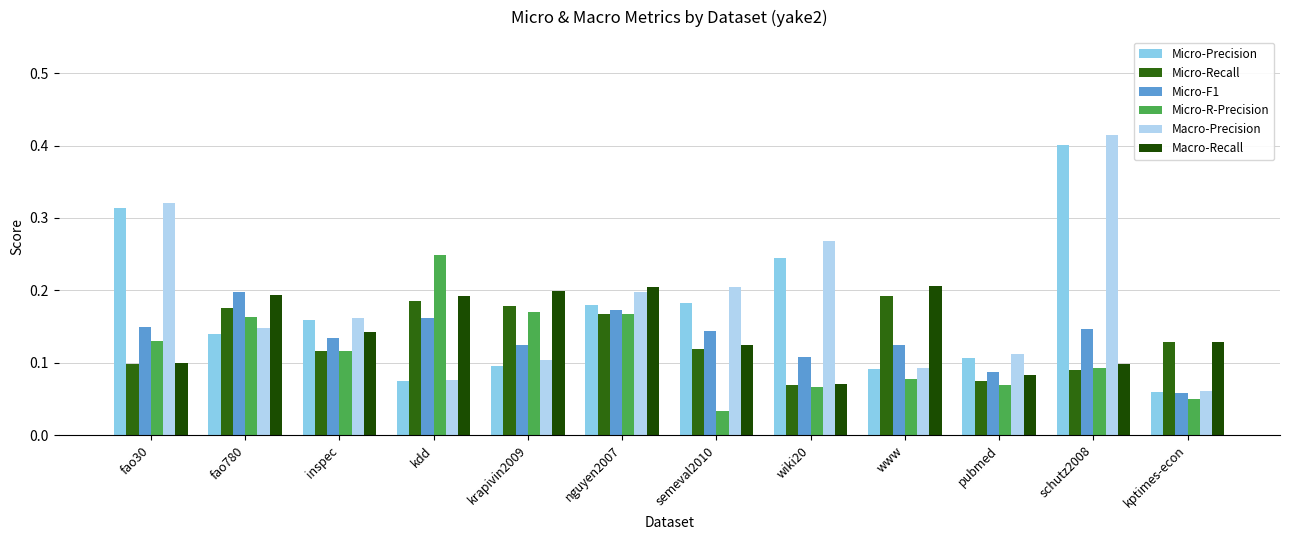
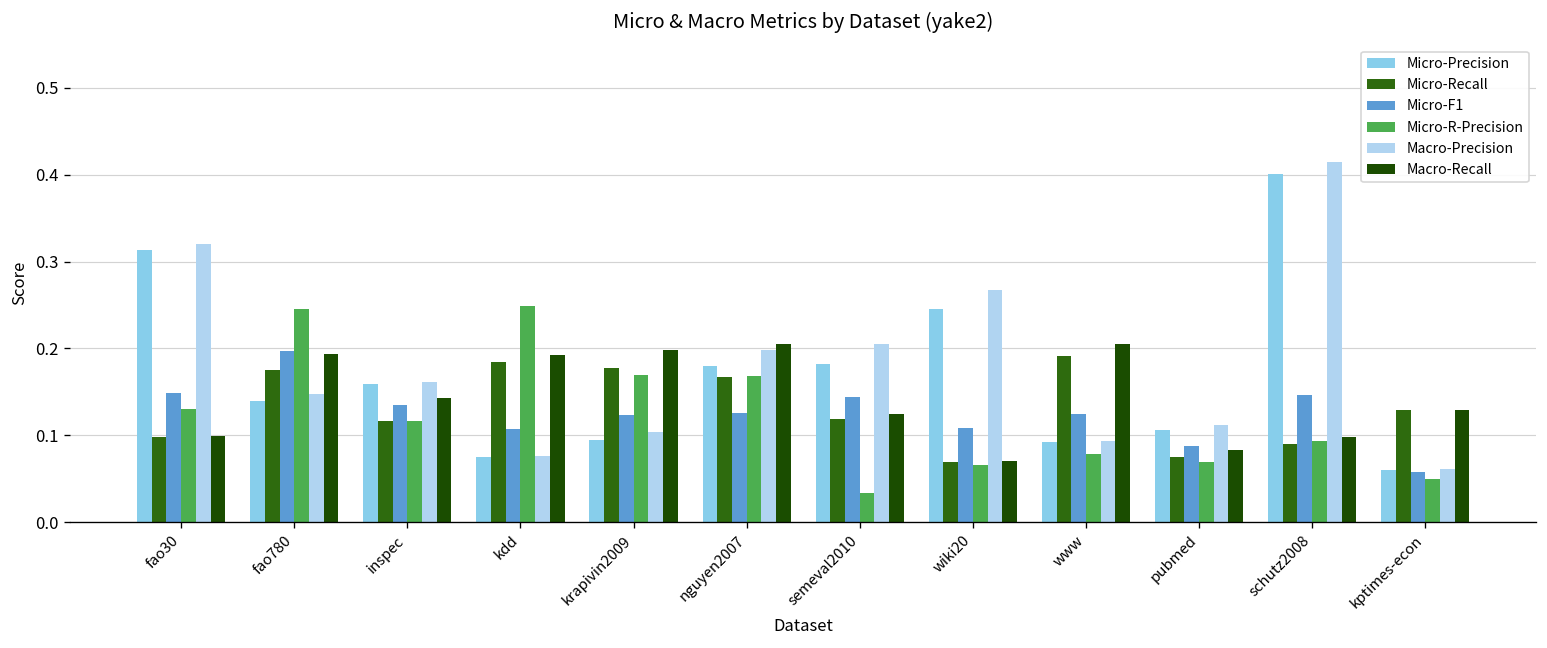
  {
    "Micro-F1": {
      "fao30": 0.15,
      "fao780": 0.20,
      "inspec": 0.13,
-     "kdd": 0.16,
+     "kdd": 0.11,
      "krapivin2009": 0.12,
-     "nguyen2007": 0.17,
+     "nguyen2007": 0.13,
      "semeval2010": 0.14,
      "wiki20": 0.11,
      "www": 0.12,
      "pubmed": 0.09,
      "schutz2008": 0.15,
      "kptimes-econ": 0.06
    },
    "Micro-R-Precision": {
      "fao30": 0.13,
-     "fao780": 0.16,
+     "fao780": 0.25,
      "inspec": 0.12,
      "kdd": 0.25,
      "krapivin2009": 0.17,
      "nguyen2007": 0.17,
      "semeval2010": 0.03,
      "wiki20": 0.07,
      "www": 0.08,
      "pubmed": 0.07,
      "schutz2008": 0.09,
      "kptimes-econ": 0.05
    }
  }
